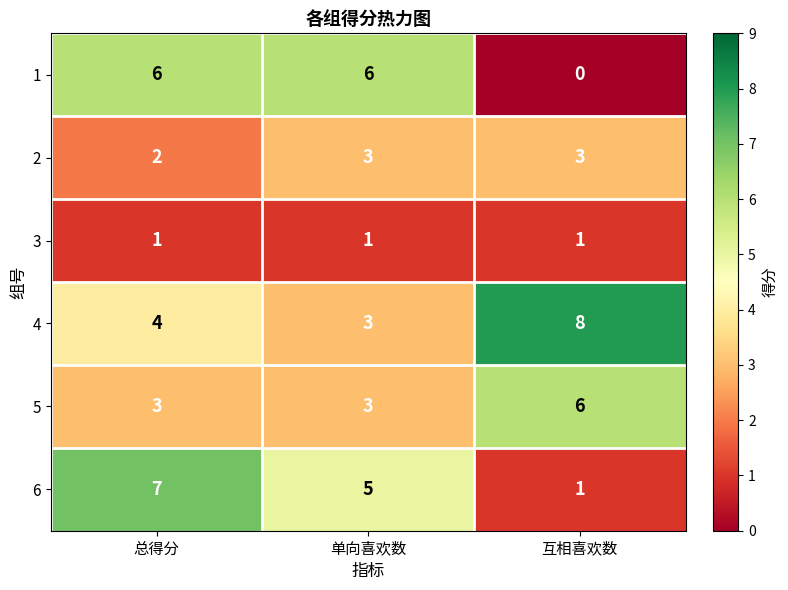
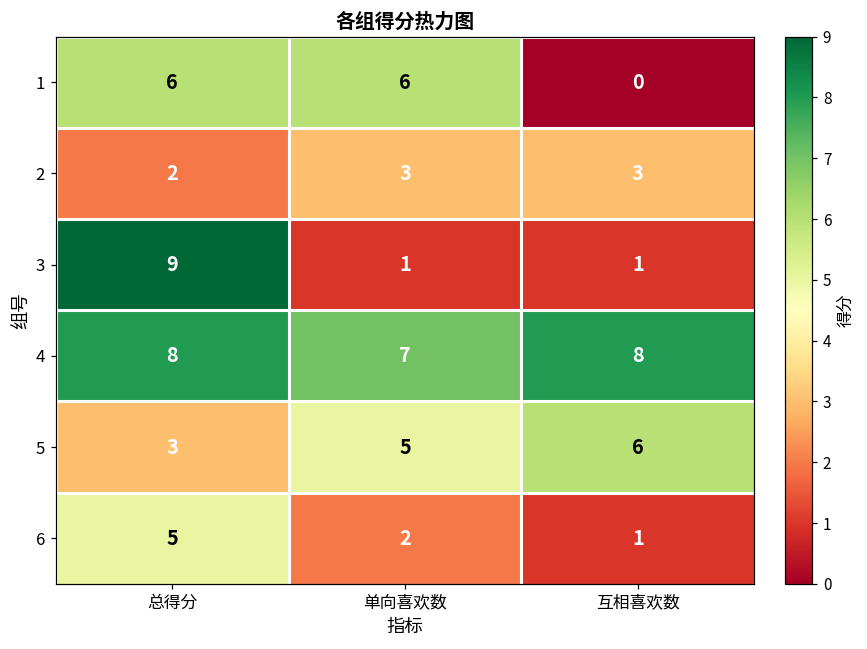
  {
    "1": {
      "总得分": 6,
      "单向喜欢数": 6,
      "互相喜欢数": 0
    },
    "2": {
      "总得分": 2,
      "单向喜欢数": 3,
      "互相喜欢数": 3
    },
    "3": {
-     "总得分": 1,
+     "总得分": 9,
      "单向喜欢数": 1,
      "互相喜欢数": 1
    },
    "4": {
-     "总得分": 4,
-     "单向喜欢数": 3,
+     "总得分": 8,
+     "单向喜欢数": 7,
      "互相喜欢数": 8
    },
    "5": {
      "总得分": 3,
-     "单向喜欢数": 3,
+     "单向喜欢数": 5,
      "互相喜欢数": 6
    },
    "6": {
-     "总得分": 7,
-     "单向喜欢数": 5,
+     "总得分": 5,
+     "单向喜欢数": 2,
      "互相喜欢数": 1
    }
  }
